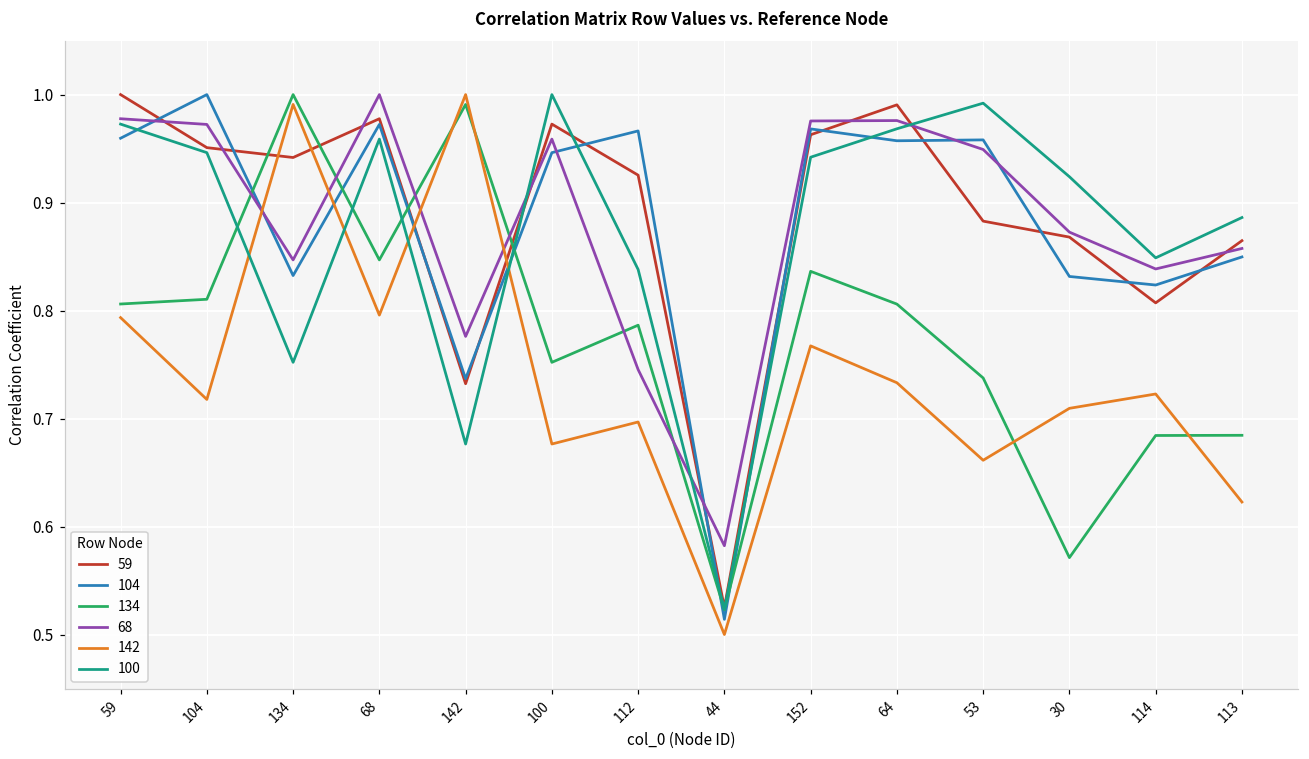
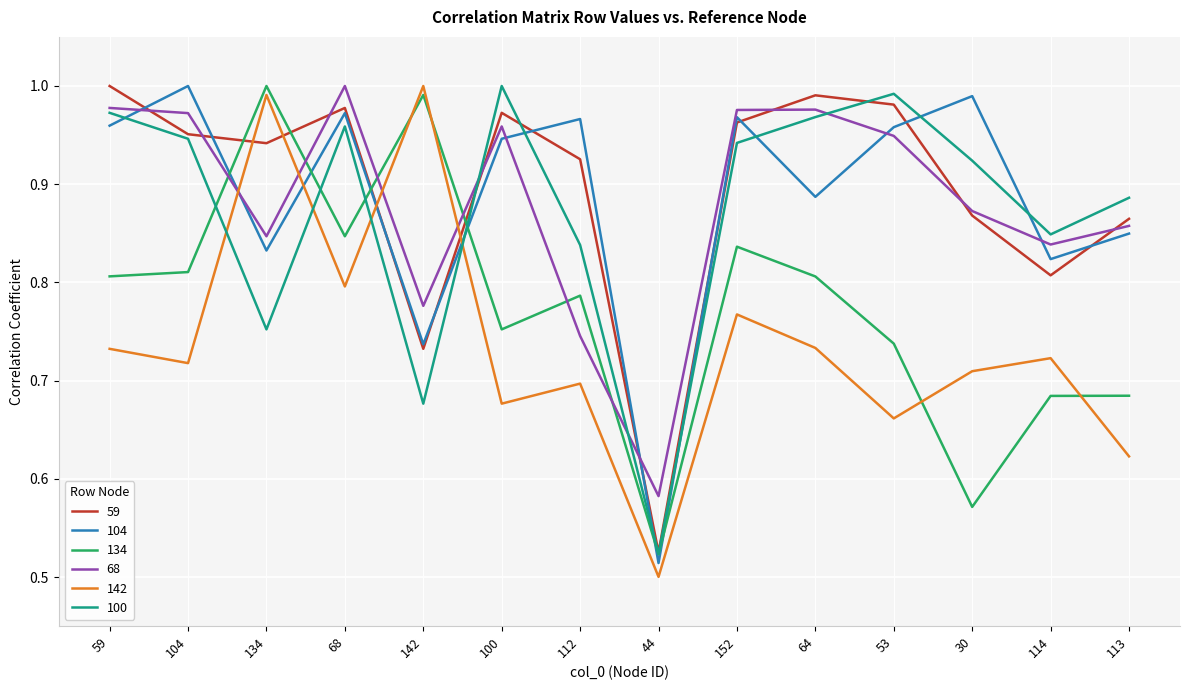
  {
    "59": {
      "59": 1.00,
      "104": 0.95,
      "134": 0.94,
      "68": 0.98,
      "142": 0.73,
      "100": 0.97,
      "112": 0.93,
      "152": 0.96,
      "64": 0.99,
-     "53": 0.88,
+     "53": 0.98,
      "30": 0.87,
      "114": 0.81,
      "113": 0.86
    },
    "104": {
      "59": 0.96,
      "104": 1.00,
      "134": 0.83,
      "68": 0.97,
      "142": 0.74,
      "100": 0.95,
      "112": 0.97,
      "44": 0.51,
      "152": 0.97,
-     "64": 0.96,
+     "64": 0.89,
      "53": 0.96,
-     "30": 0.83,
+     "30": 0.99,
      "114": 0.82,
      "113": 0.85
    },
    "68": {
      "59": 0.98,
      "104": 0.97,
      "134": 0.85,
      "68": 1.00,
      "142": 0.78,
      "100": 0.96,
      "112": 0.75,
      "44": 0.58,
      "152": 0.98,
      "64": 0.98,
      "53": 0.95,
      "30": 0.87,
      "114": 0.84,
      "113": 0.86
    },
    "142": {
-     "59": 0.79,
+     "59": 0.73,
      "104": 0.72,
      "134": 0.99,
      "68": 0.80,
      "142": 1.00,
      "100": 0.68,
      "112": 0.70,
      "44": 0.50,
      "152": 0.77,
      "64": 0.73,
      "53": 0.66,
      "30": 0.71,
      "114": 0.72,
      "113": 0.62
    }
  }
